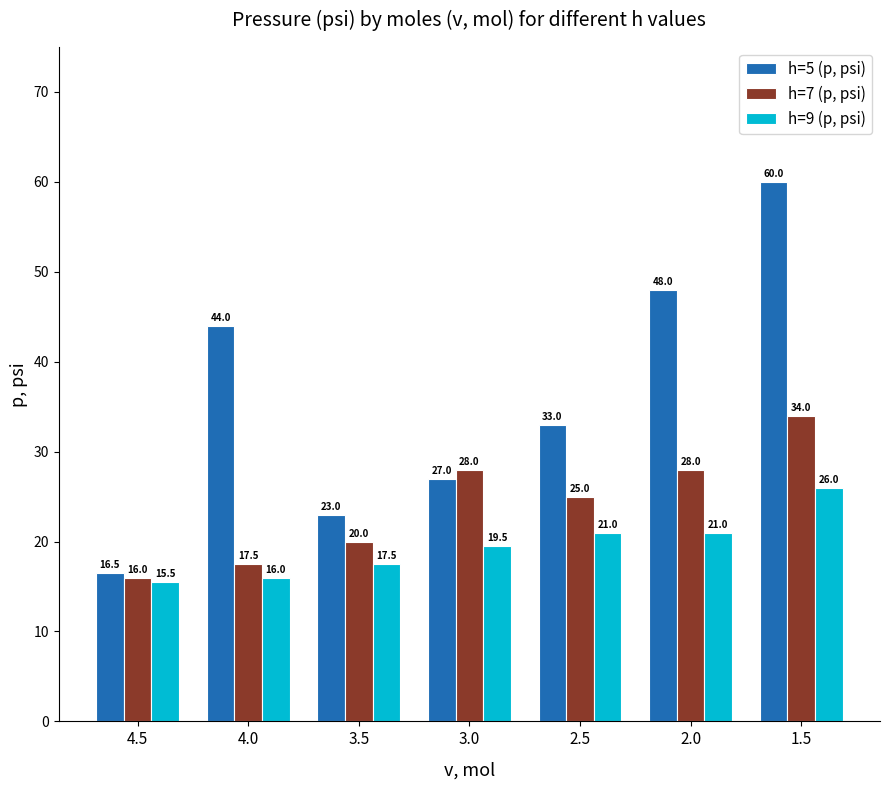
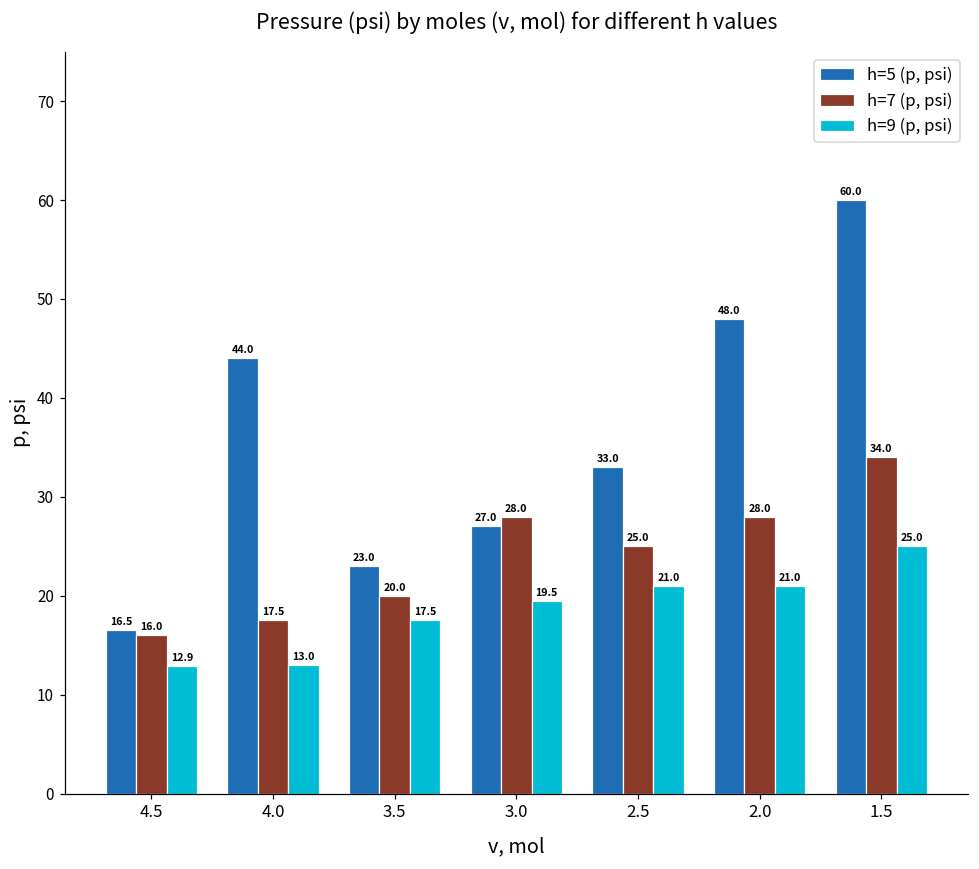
  {
    "h=5 (p, psi)": {
      "4.5": 16.5,
      "4.0": 44.0,
      "3.5": 23.0,
      "3.0": 27.0,
      "2.5": 33.0,
      "2.0": 48.0,
      "1.5": 60.0
    },
    "h=7 (p, psi)": {
      "4.5": 16.0,
      "4.0": 17.5,
      "3.5": 20.0,
      "3.0": 28.0,
      "2.5": 25.0,
      "2.0": 28.0,
      "1.5": 34.0
    },
    "h=9 (p, psi)": {
-     "4.5": 15.5,
-     "4.0": 16.0,
+     "4.5": 12.9,
+     "4.0": 13.0,
      "3.5": 17.5,
      "3.0": 19.5,
      "2.5": 21.0,
      "2.0": 21.0,
-     "1.5": 26.0
+     "1.5": 25.0
    }
  }
